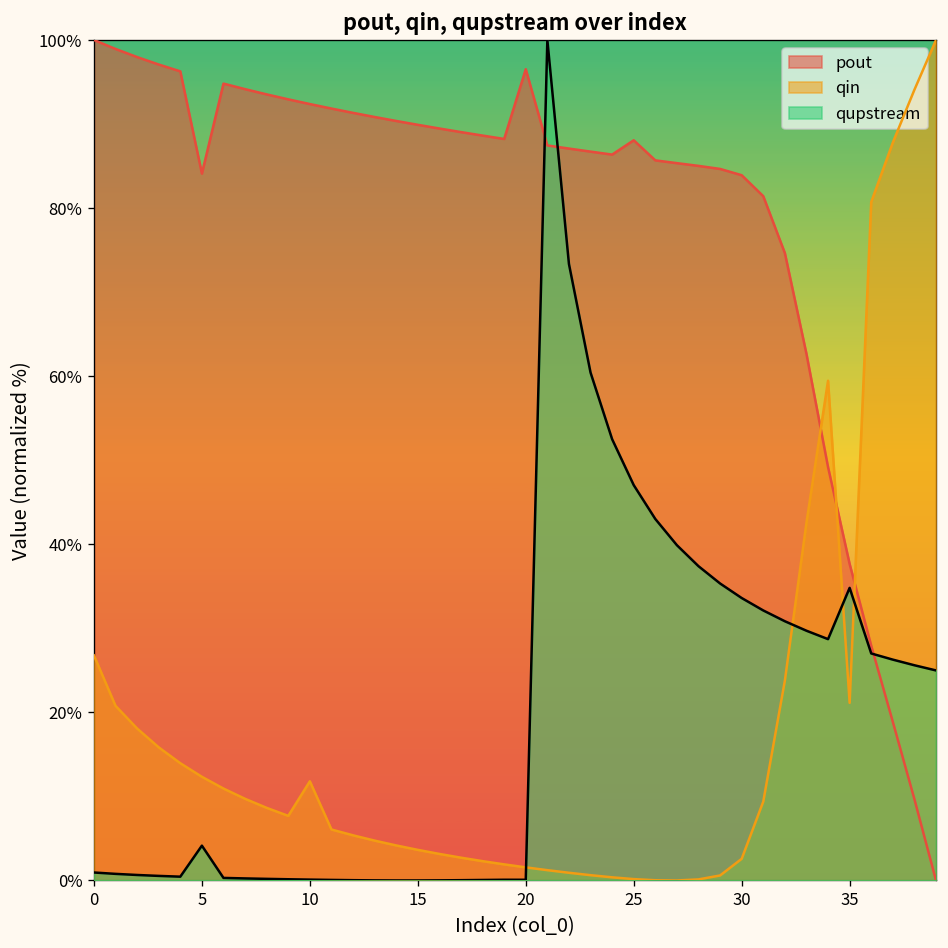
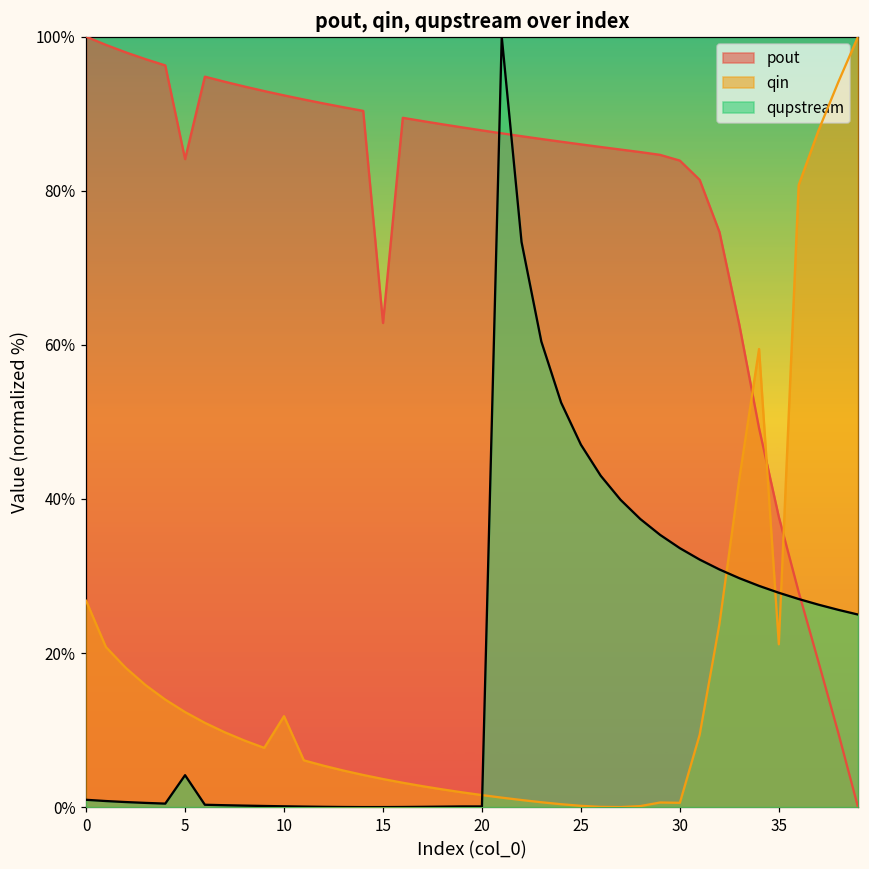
  {
    "pout": {
      "0": "100%",
      "5": "84%",
      "10": "92%",
-     "15": "90%",
-     "20": "97%",
-     "25": "88%",
+     "15": "63%",
+     "20": "88%",
+     "25": "86%",
      "30": "84%",
      "35": "38%"
    },
    "qin": {
      "0": "27%",
      "5": "12%",
      "10": "12%",
      "15": "4%",
      "20": "2%",
      "25": "0%",
-     "30": "3%",
+     "30": "1%",
      "35": "21%"
    },
    "qupstream": {
      "0": "1%",
      "5": "4%",
      "10": "0%",
      "15": "0%",
      "20": "0%",
      "25": "47%",
      "30": "34%",
-     "35": "35%"
+     "35": "28%"
    }
  }
